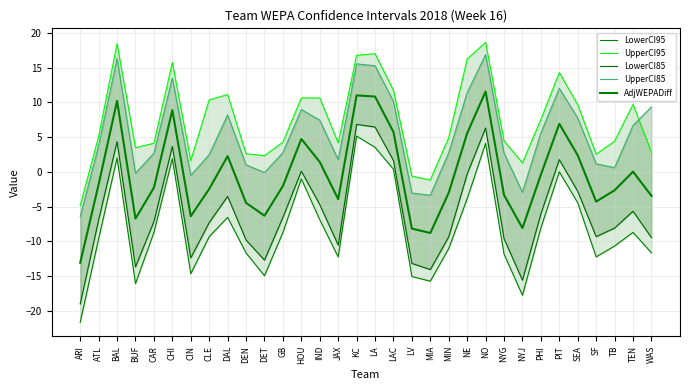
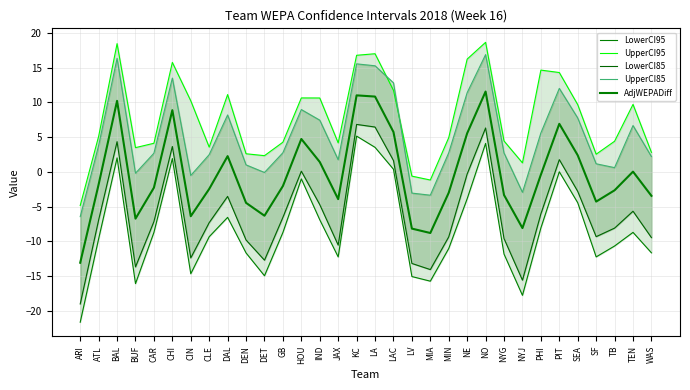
  {
    "UpperCI95": {
      "ARI": -5,
      "ATL": 5,
      "BAL": 18,
      "BUF": 3,
      "CAR": 4,
      "CHI": 16,
-     "CIN": 2,
-     "CLE": 10,
+     "CIN": 10,
+     "CLE": 4,
      "DAL": 11,
      "DEN": 3,
      "DET": 2,
      "GB": 4,
      "HOU": 11,
      "IND": 11,
      "JAX": 4,
      "KC": 17,
      "LA": 17,
      "LAC": 12,
      "LV": -1,
      "MIA": -1,
      "MIN": 5,
      "NE": 16,
      "NO": 19,
      "NYG": 4,
      "NYJ": 1,
-     "PHI": 8,
+     "PHI": 15,
      "PIT": 14,
      "SEA": 10,
      "SF": 3,
      "TB": 4,
      "TEN": 10,
      "WAS": 3
    },
    "UpperCI85": {
      "ARI": -6,
      "ATL": 4,
      "BAL": 16,
      "BUF": 0,
      "CAR": 3,
      "CHI": 13,
      "CIN": -1,
      "CLE": 2,
      "DAL": 8,
      "DEN": 1,
      "DET": 0,
      "GB": 3,
      "HOU": 9,
      "IND": 7,
      "JAX": 2,
      "KC": 16,
      "LA": 15,
-     "LAC": 10,
+     "LAC": 13,
      "LV": -3,
      "MIA": -3,
      "MIN": 3,
      "NE": 11,
      "NO": 17,
      "NYG": 3,
      "NYJ": -3,
      "PHI": 6,
      "PIT": 12,
      "SEA": 8,
      "SF": 1,
      "TB": 1,
      "TEN": 7,
-     "WAS": 9
+     "WAS": 2
    }
  }
